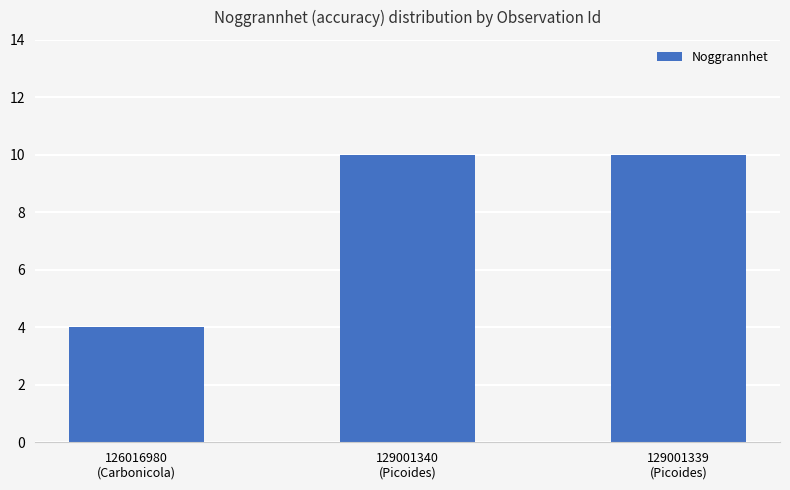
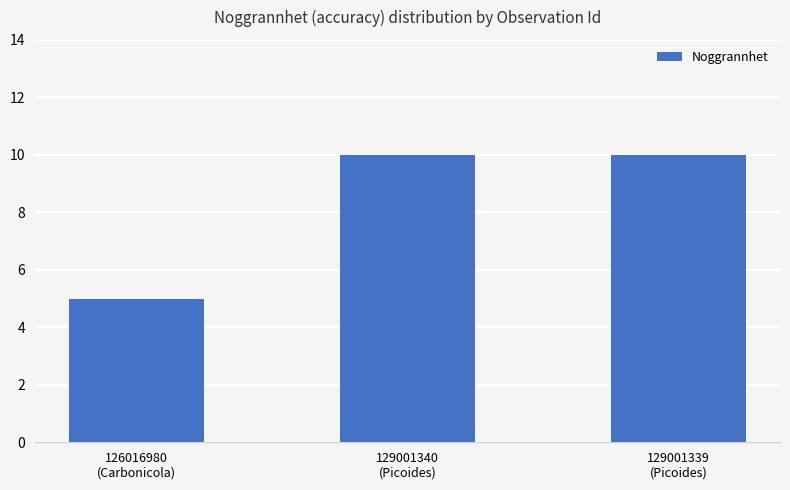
  {
-   "126016980 (Carbonicola)": 4,
+   "126016980 (Carbonicola)": 5,
    "129001340 (Picoides)": 10,
    "129001339 (Picoides)": 10
  }
